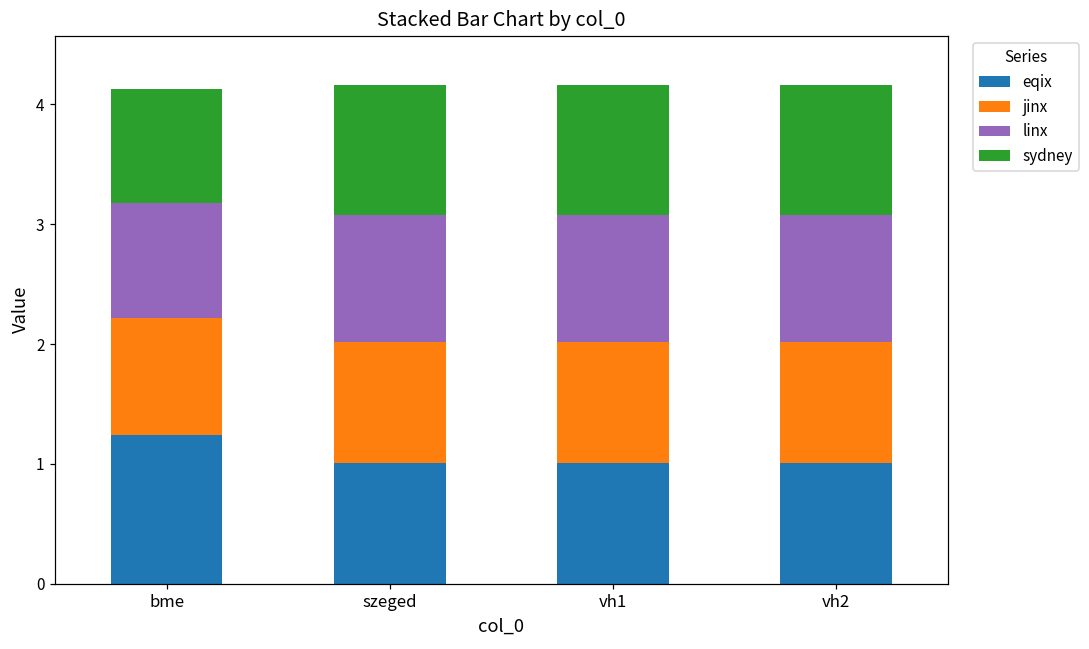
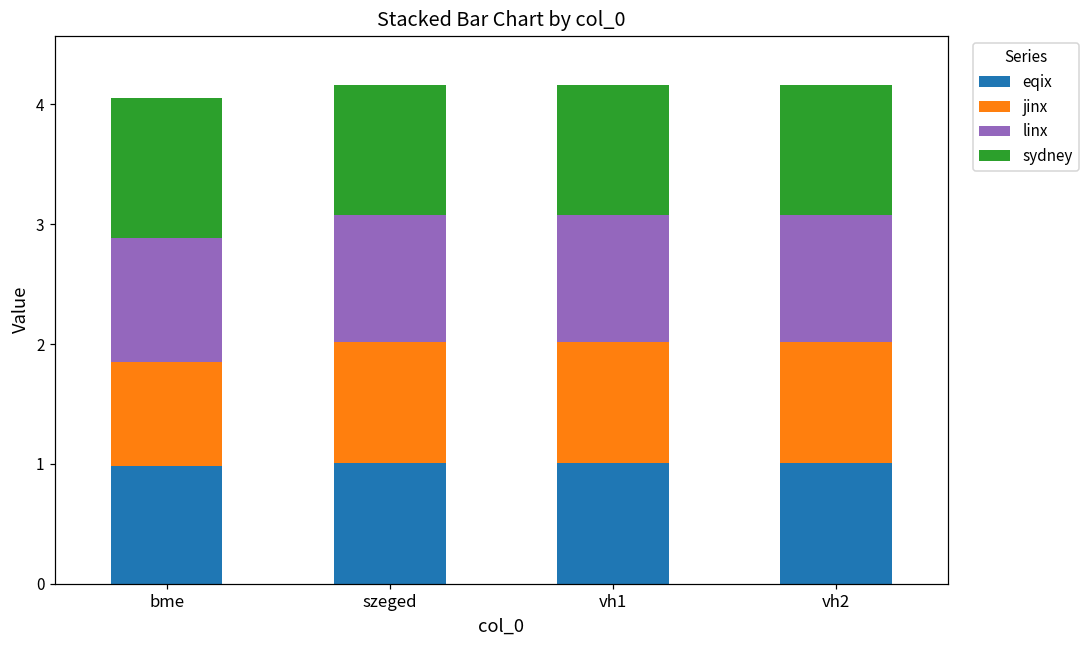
  {
    "eqix": {
-     "bme": 1.24,
+     "bme": 0.98,
      "szeged": 1.01,
      "vh1": 1.01,
      "vh2": 1.01
    },
    "jinx": {
-     "bme": 0.98,
+     "bme": 0.87,
      "szeged": 1.01,
      "vh1": 1.01,
      "vh2": 1.01
    },
    "linx": {
-     "bme": 0.96,
+     "bme": 1.04,
      "szeged": 1.06,
      "vh1": 1.06,
      "vh2": 1.06
    },
    "sydney": {
-     "bme": 0.96,
+     "bme": 1.16,
      "szeged": 1.08,
      "vh1": 1.08,
      "vh2": 1.08
    }
  }
